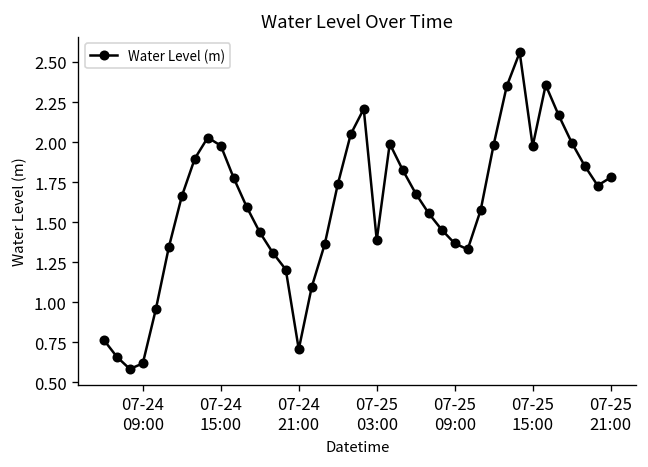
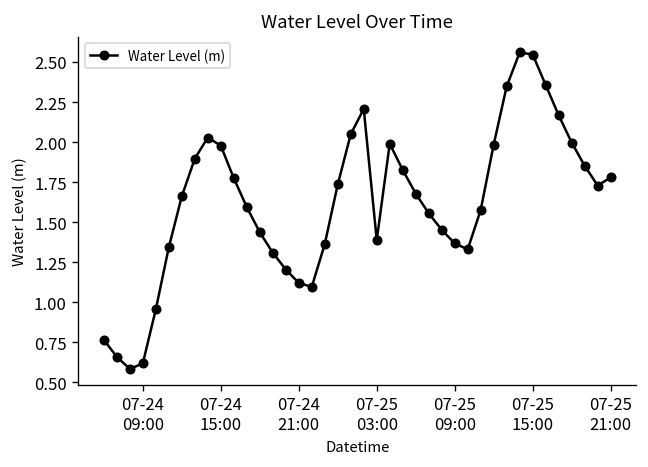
  {
    "07-24 09:00": 0.62,
    "07-24 15:00": 1.98,
-   "07-24 21:00": 0.71,
+   "07-24 21:00": 1.12,
    "07-25 03:00": 1.39,
    "07-25 09:00": 1.37,
-   "07-25 15:00": 1.97,
+   "07-25 15:00": 2.55,
    "07-25 21:00": 1.78
  }
